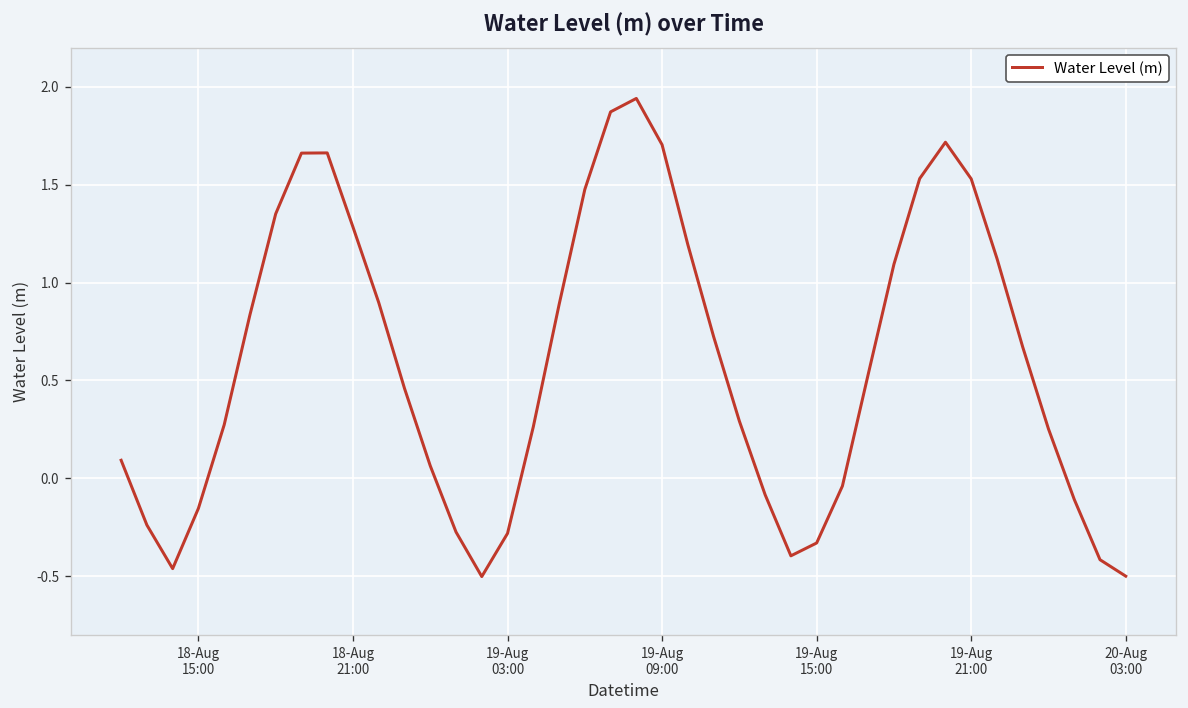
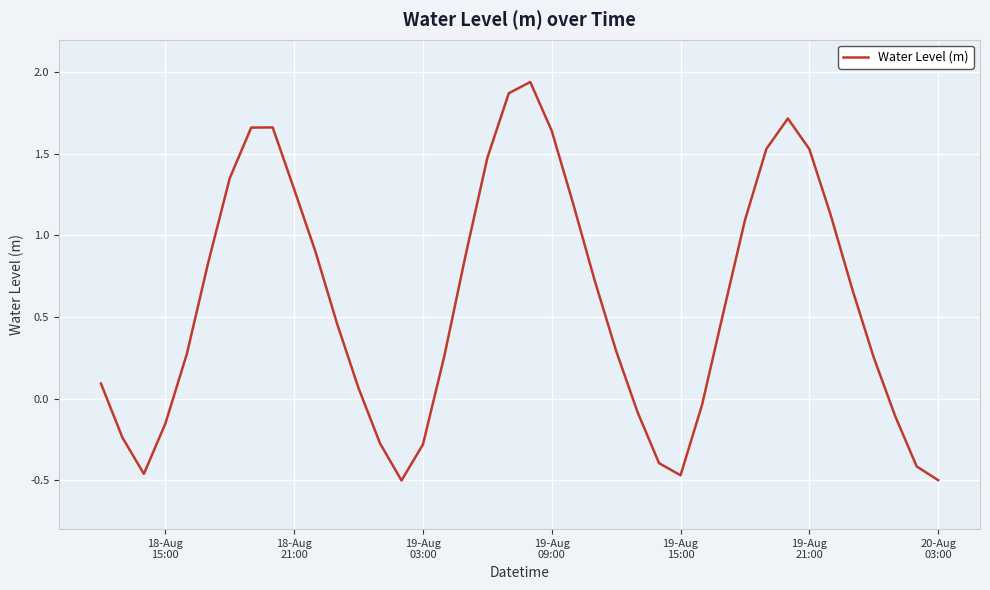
  {
    "18-Aug 15:00": -0.15,
    "18-Aug 21:00": 1.28,
    "19-Aug 03:00": -0.28,
-   "19-Aug 09:00": 1.70,
-   "19-Aug 15:00": -0.33,
+   "19-Aug 09:00": 1.64,
+   "19-Aug 15:00": -0.47,
    "19-Aug 21:00": 1.53,
    "20-Aug 03:00": -0.50
  }
